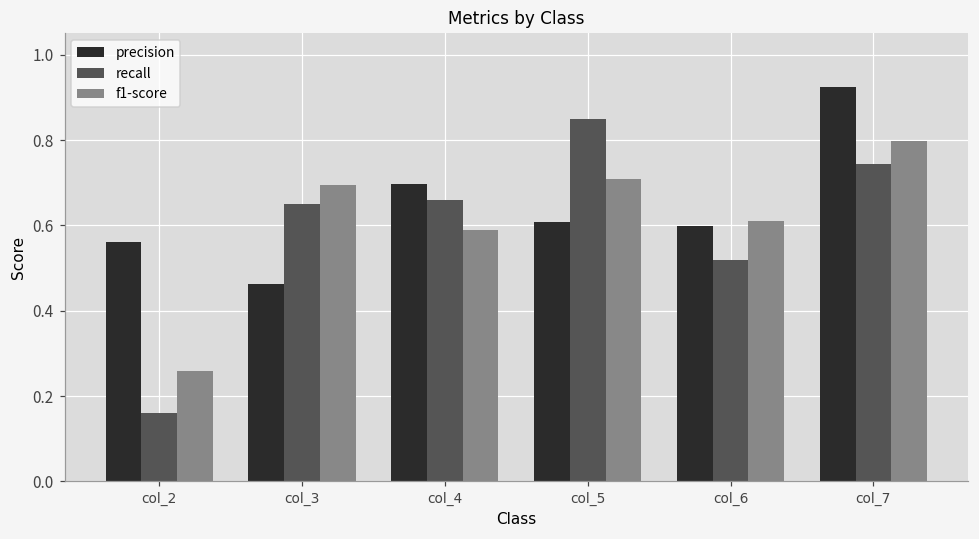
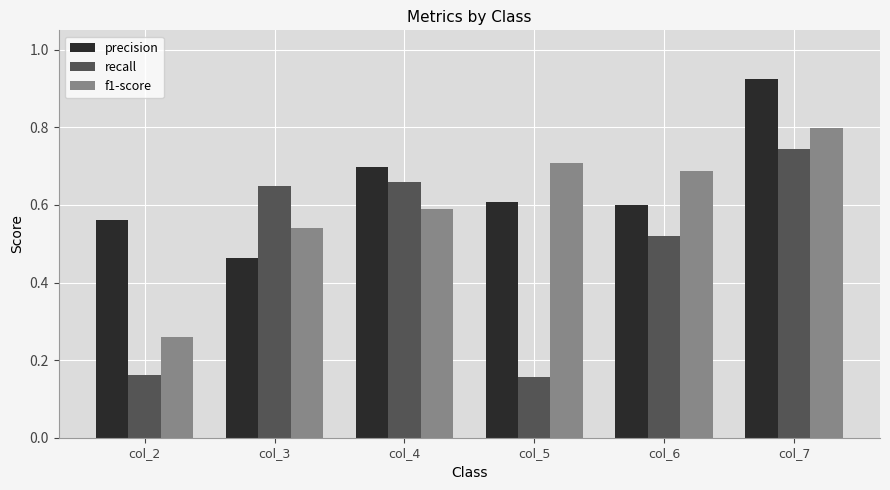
  {
    "precision": {
      "col_2": 0.56,
      "col_3": 0.46,
      "col_4": 0.70,
      "col_5": 0.61,
      "col_6": 0.60,
      "col_7": 0.92
    },
    "recall": {
      "col_2": 0.16,
      "col_3": 0.65,
      "col_4": 0.66,
-     "col_5": 0.85,
+     "col_5": 0.16,
      "col_6": 0.52,
      "col_7": 0.74
    },
    "f1-score": {
      "col_2": 0.26,
-     "col_3": 0.69,
+     "col_3": 0.54,
      "col_4": 0.59,
      "col_5": 0.71,
-     "col_6": 0.61,
+     "col_6": 0.69,
      "col_7": 0.80
    }
  }
